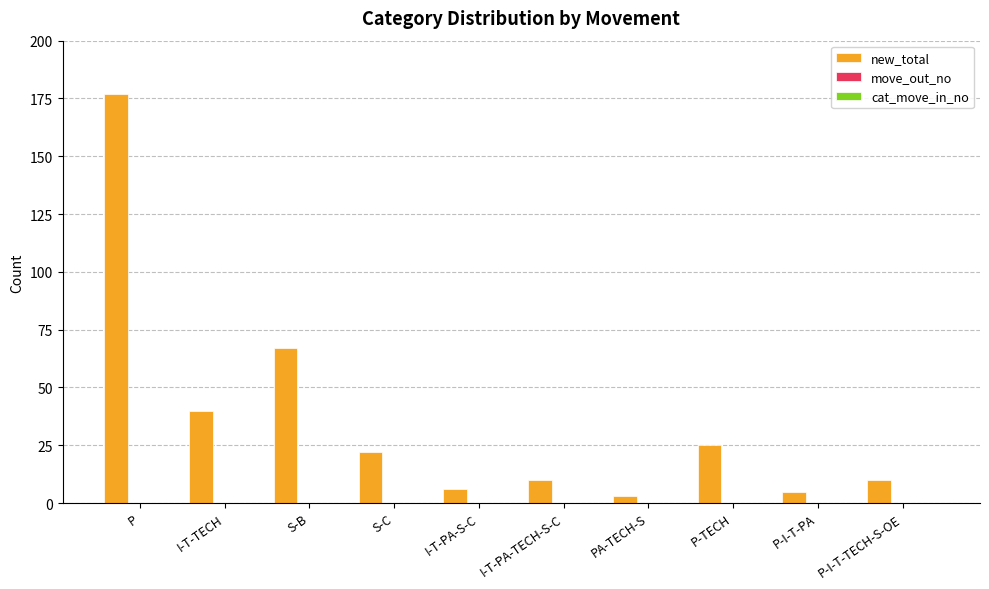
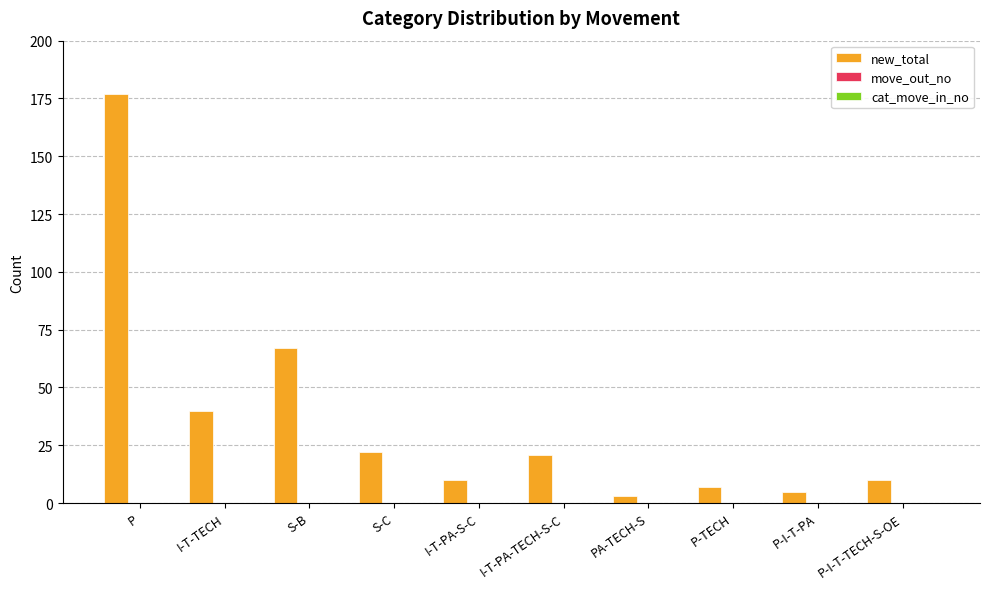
  {
    "new_total": {
      "P": 177,
      "I-T-TECH": 40,
      "S-B": 67,
      "S-C": 22,
-     "I-T-PA-S-C": 6,
-     "I-T-PA-TECH-S-C": 10,
+     "I-T-PA-S-C": 10,
+     "I-T-PA-TECH-S-C": 21,
      "PA-TECH-S": 3,
-     "P-TECH": 25,
+     "P-TECH": 7,
      "P-I-T-PA": 5,
      "P-I-T-TECH-S-OE": 10
    },
    "move_out_no": {
      "P": 0,
      "I-T-TECH": 0,
      "S-B": 0,
      "S-C": 0,
      "I-T-PA-S-C": 0,
      "I-T-PA-TECH-S-C": 0,
      "PA-TECH-S": 0,
      "P-TECH": 0,
      "P-I-T-PA": 0,
      "P-I-T-TECH-S-OE": 0
    },
    "cat_move_in_no": {
      "P": 0,
      "I-T-TECH": 0,
      "S-B": 0,
      "S-C": 0,
      "I-T-PA-S-C": 0,
      "I-T-PA-TECH-S-C": 0,
      "PA-TECH-S": 0,
      "P-TECH": 0,
      "P-I-T-PA": 0,
      "P-I-T-TECH-S-OE": 0
    }
  }
